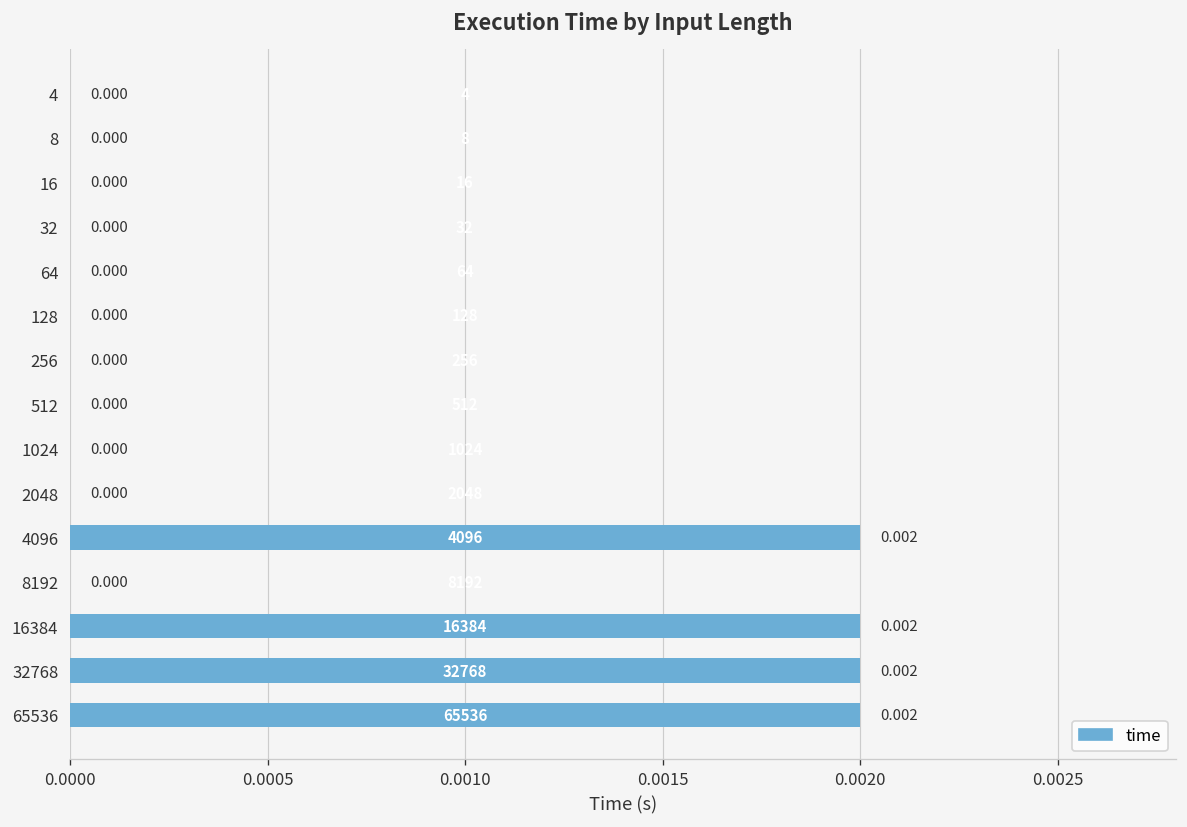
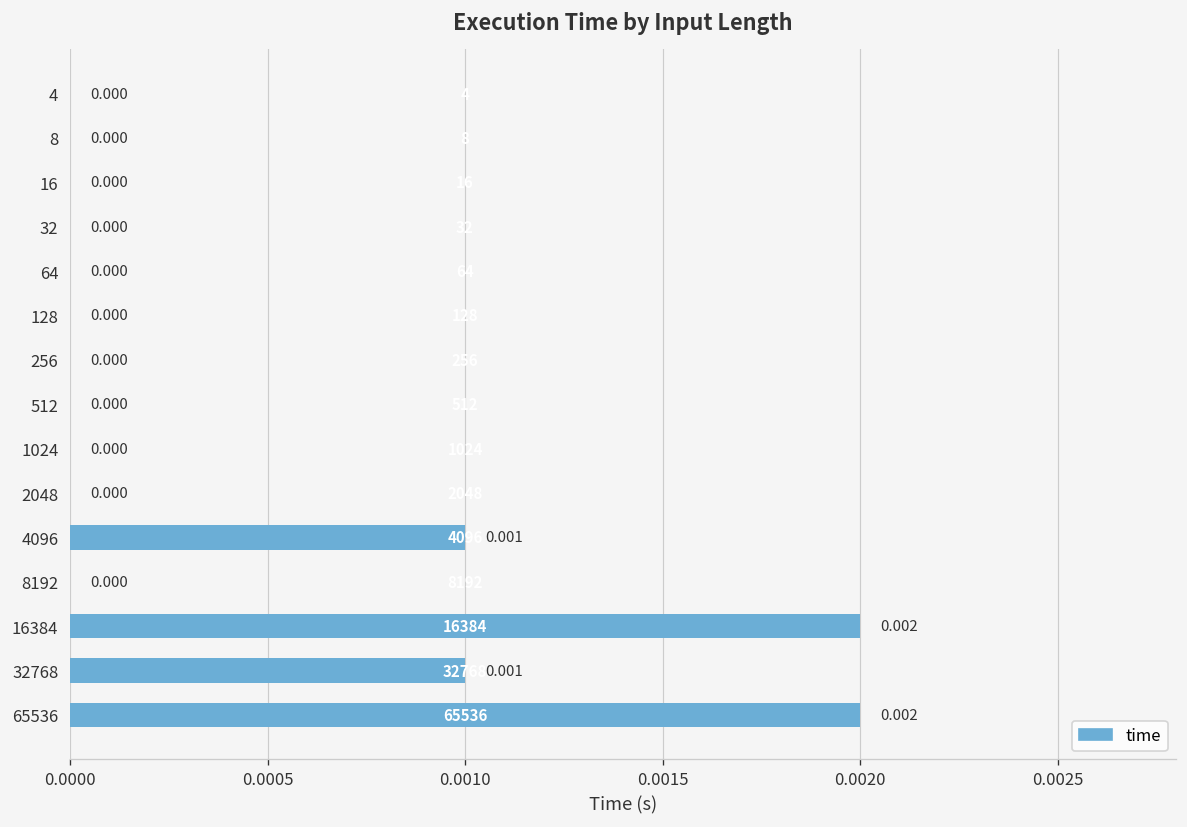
  {
    "4": 0.000,
    "8": 0.000,
    "16": 0.000,
    "32": 0.000,
    "64": 0.000,
    "128": 0.000,
    "256": 0.000,
    "512": 0.000,
    "1024": 0.000,
    "2048": 0.000,
-   "4096": 0.002,
+   "4096": 0.001,
    "8192": 0.000,
    "16384": 0.002,
-   "32768": 0.002,
+   "32768": 0.001,
    "65536": 0.002
  }
